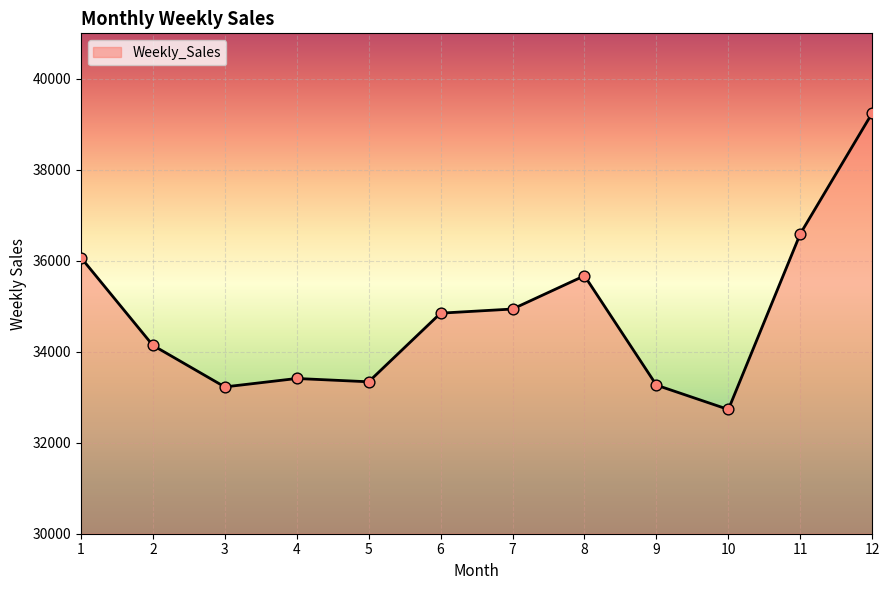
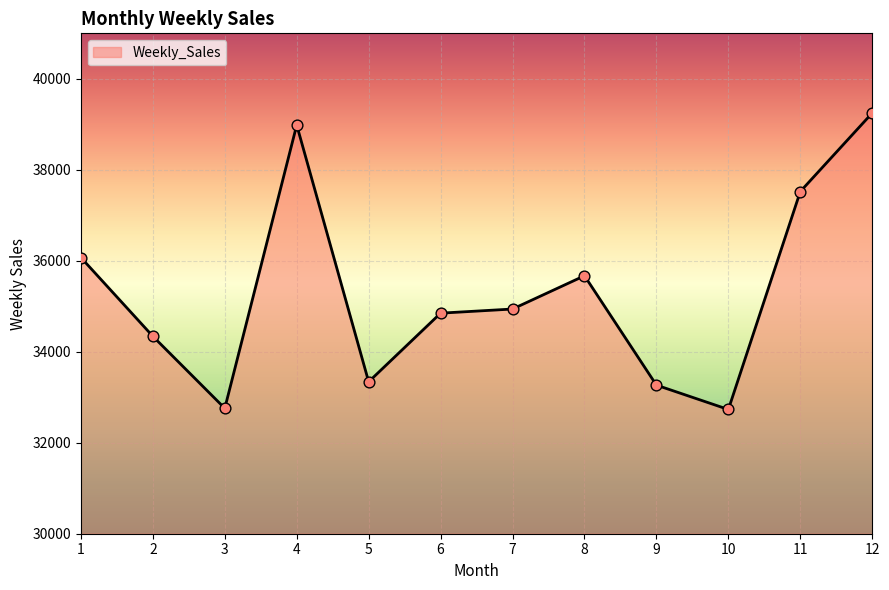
  {
    "1": 36100,
-   "2": 34100,
-   "3": 33200,
-   "4": 33400,
+   "2": 34300,
+   "3": 32800,
+   "4": 39000,
    "5": 33300,
    "6": 34800,
    "7": 34900,
    "8": 35700,
    "9": 33300,
    "10": 32700,
-   "11": 36600,
+   "11": 37500,
    "12": 39200
  }
